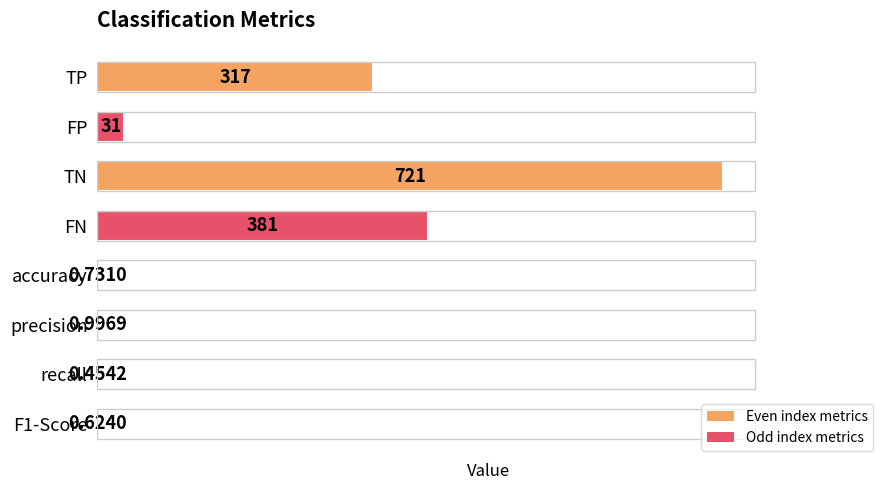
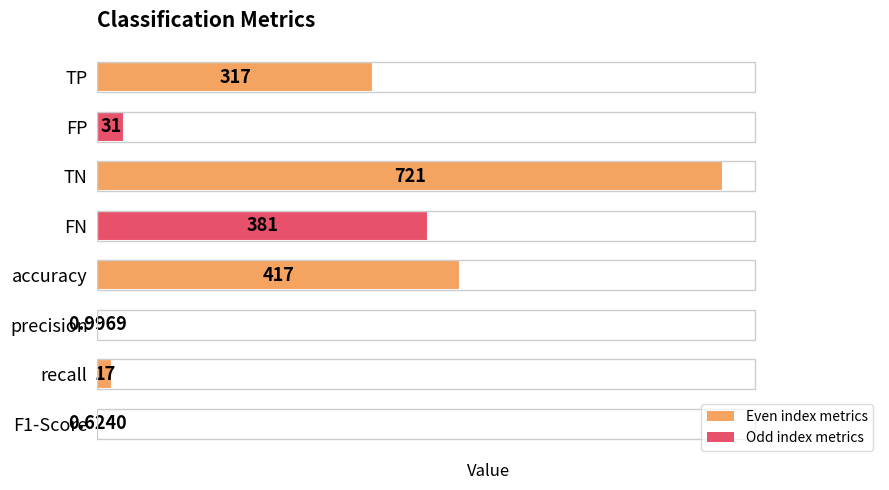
  {
    "TP": 317,
    "FP": 31,
    "TN": 721,
    "FN": 381,
-   "accuracy": 0.7310,
+   "accuracy": 417,
    "precision": 0.9969,
-   "recall": 0.4542,
+   "recall": 17,
    "F1-Score": 0.6240
  }
